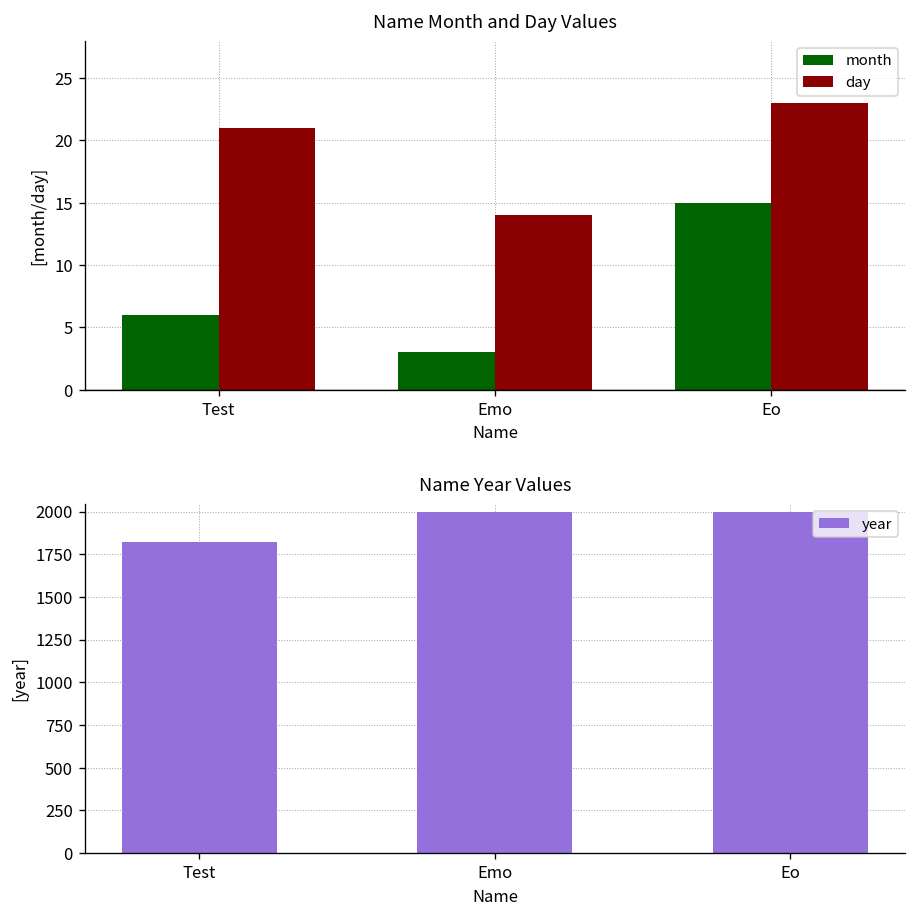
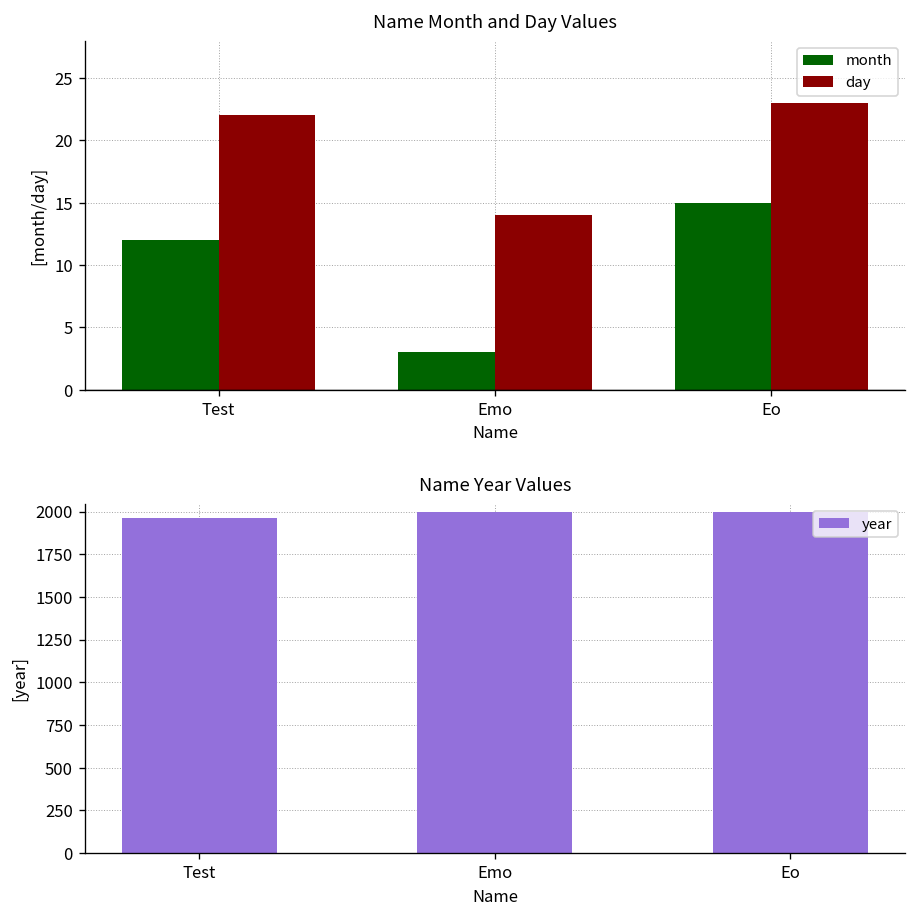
  {
    "Name Month and Day Values": {
      "month": {
-       "Test": 6,
+       "Test": 12,
        "Emo": 3,
        "Eo": 15
      },
      "day": {
-       "Test": 21,
+       "Test": 22,
        "Emo": 14,
        "Eo": 23
      }
    },
    "Name Year Values": {
-     "Test": 1820,
+     "Test": 1960,
      "Emo": 2000,
      "Eo": 2000
    }
  }
